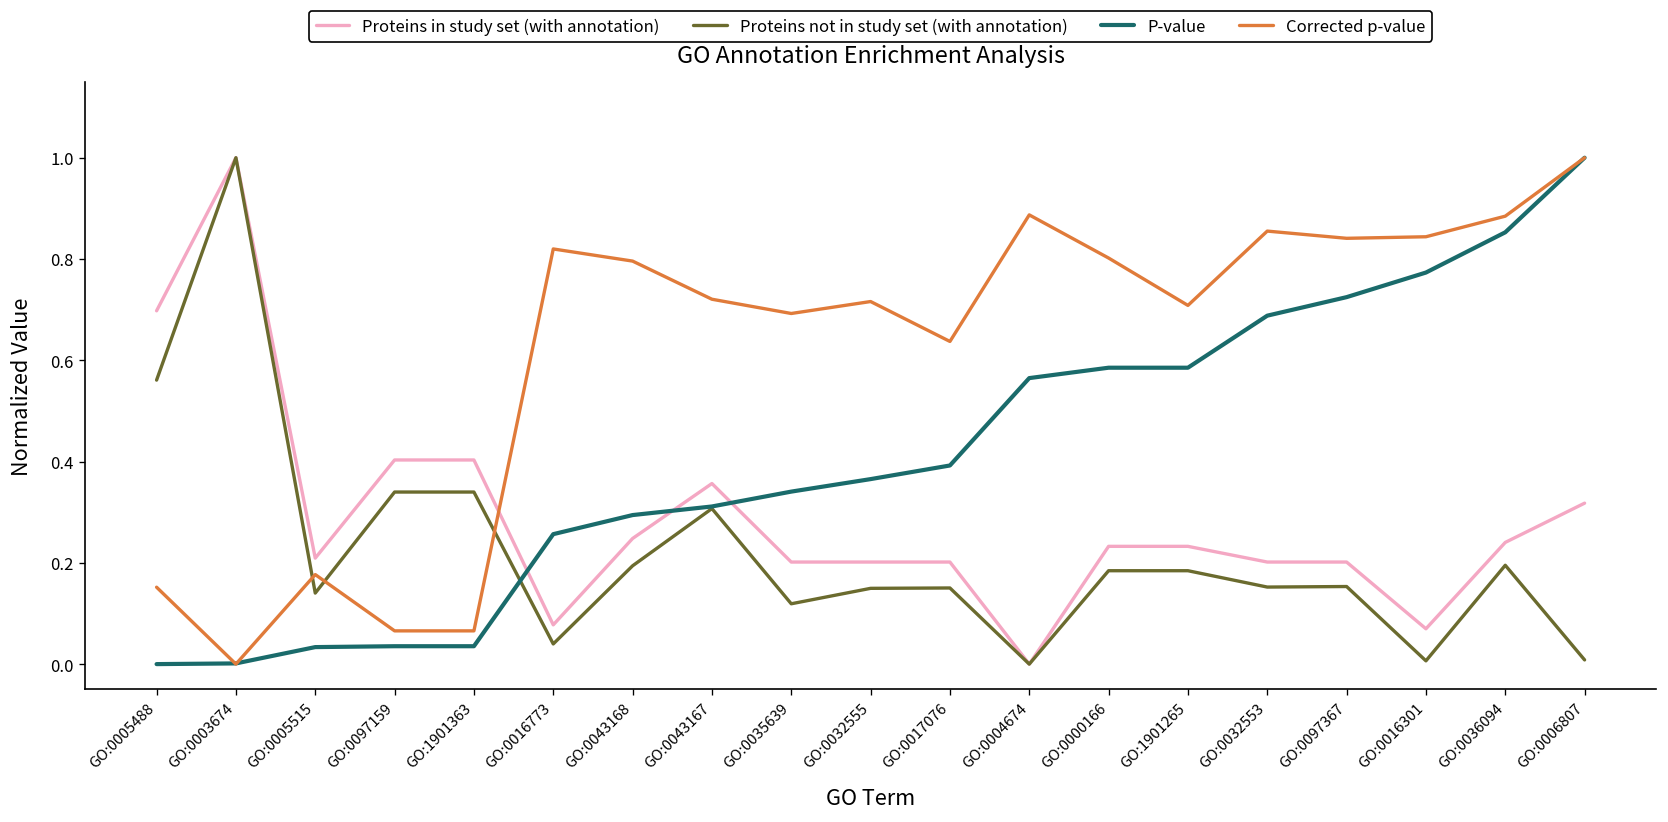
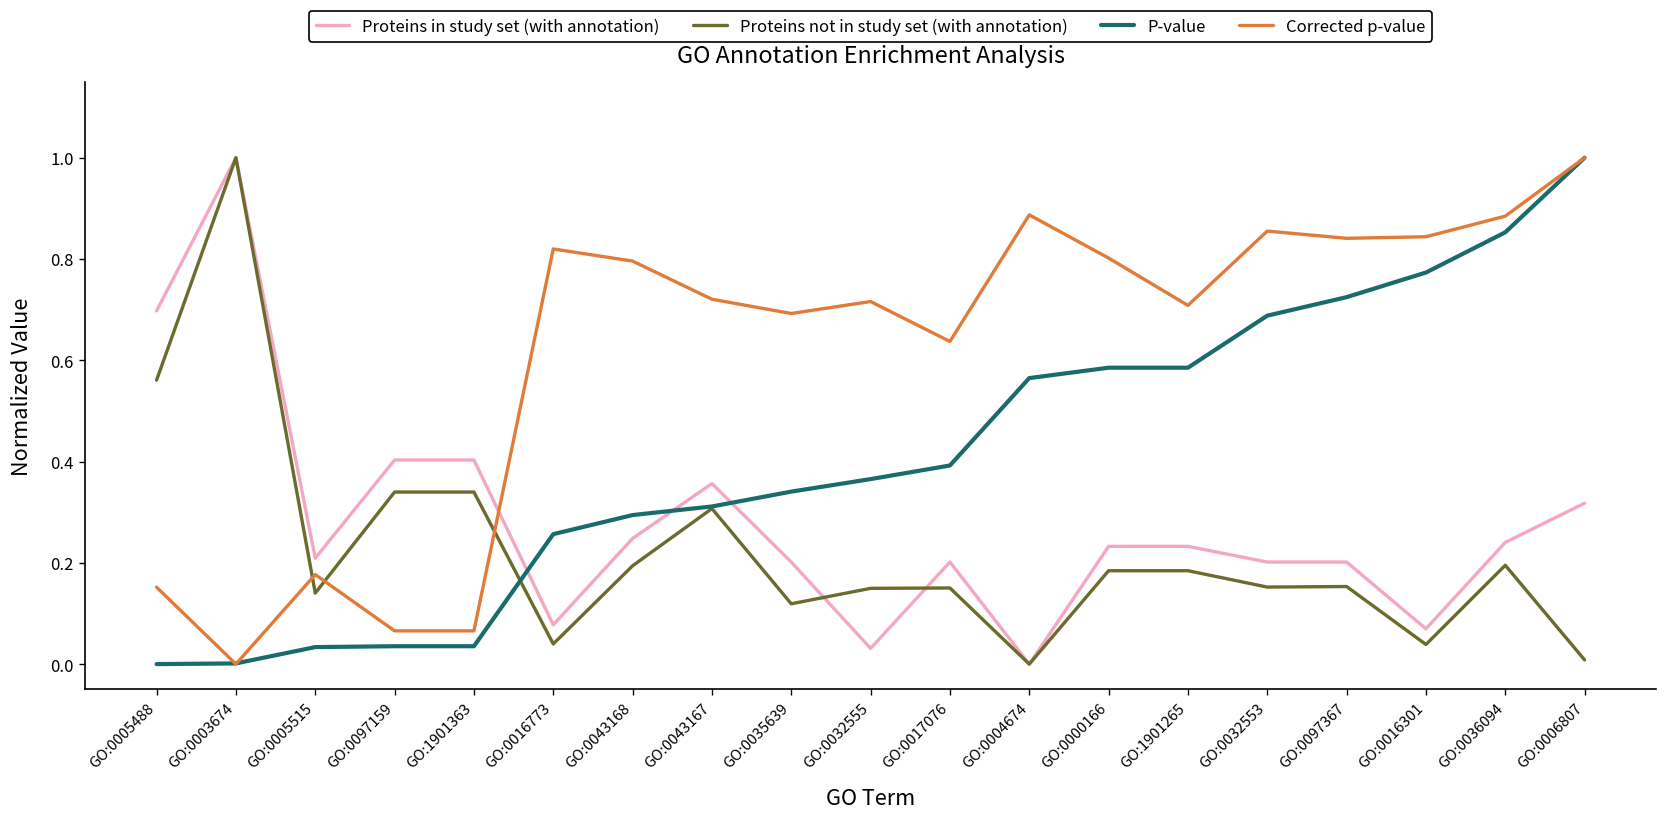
  {
    "Proteins in study set (with annotation)": {
      "GO:0005488": 0.70,
      "GO:0005515": 0.21,
      "GO:0097159": 0.40,
      "GO:1901363": 0.40,
      "GO:0016773": 0.08,
      "GO:0043168": 0.25,
      "GO:0043167": 0.36,
      "GO:0035639": 0.20,
-     "GO:0032555": 0.20,
+     "GO:0032555": 0.03,
      "GO:0017076": 0.20,
      "GO:0000166": 0.23,
      "GO:1901265": 0.23,
      "GO:0032553": 0.20,
      "GO:0097367": 0.20,
      "GO:0016301": 0.07,
      "GO:0036094": 0.24,
      "GO:0006807": 0.32
    },
    "Proteins not in study set (with annotation)": {
      "GO:0005488": 0.56,
      "GO:0005515": 0.14,
      "GO:0097159": 0.34,
      "GO:1901363": 0.34,
      "GO:0016773": 0.04,
      "GO:0043168": 0.19,
      "GO:0035639": 0.12,
      "GO:0032555": 0.15,
      "GO:0017076": 0.15,
      "GO:0000166": 0.18,
      "GO:1901265": 0.18,
      "GO:0032553": 0.15,
      "GO:0097367": 0.15,
-     "GO:0016301": 0.01,
+     "GO:0016301": 0.04,
      "GO:0036094": 0.20,
      "GO:0006807": 0.01
    },
    "P-value": {
      "GO:0005488": 0.00,
      "GO:0005515": 0.03,
      "GO:0097159": 0.04,
      "GO:1901363": 0.04,
      "GO:0016773": 0.26,
      "GO:0043168": 0.29,
      "GO:0035639": 0.34,
      "GO:0032555": 0.37,
      "GO:0017076": 0.39,
      "GO:0004674": 0.56,
      "GO:0000166": 0.59,
      "GO:1901265": 0.59,
      "GO:0032553": 0.69,
      "GO:0097367": 0.72,
      "GO:0016301": 0.77,
      "GO:0036094": 0.85
    },
    "Corrected p-value": {
      "GO:0005488": 0.15,
      "GO:0005515": 0.18,
      "GO:0097159": 0.07,
      "GO:1901363": 0.07,
      "GO:0016773": 0.82,
      "GO:0043168": 0.80,
      "GO:0043167": 0.72,
      "GO:0035639": 0.69,
      "GO:0032555": 0.72,
      "GO:0017076": 0.64,
      "GO:0004674": 0.89,
      "GO:0000166": 0.80,
      "GO:1901265": 0.71,
      "GO:0032553": 0.86,
      "GO:0097367": 0.84,
      "GO:0016301": 0.84,
      "GO:0036094": 0.88
    }
  }
